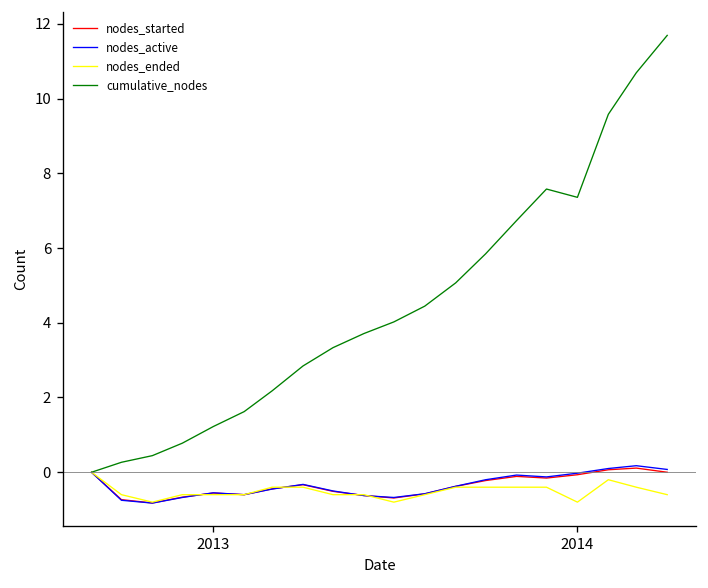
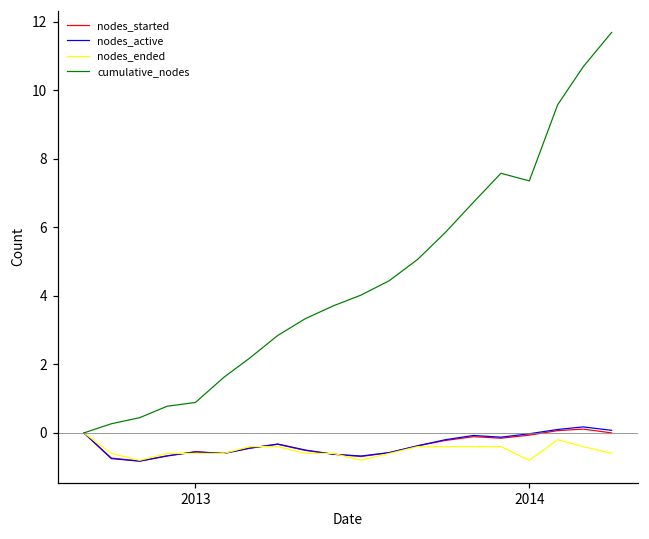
  {
    "nodes_ended": {
      "2014": -0.8
    },
    "cumulative_nodes": {
-     "2013": 1.2,
+     "2013": 0.9,
      "2014": 7.4
    }
  }
